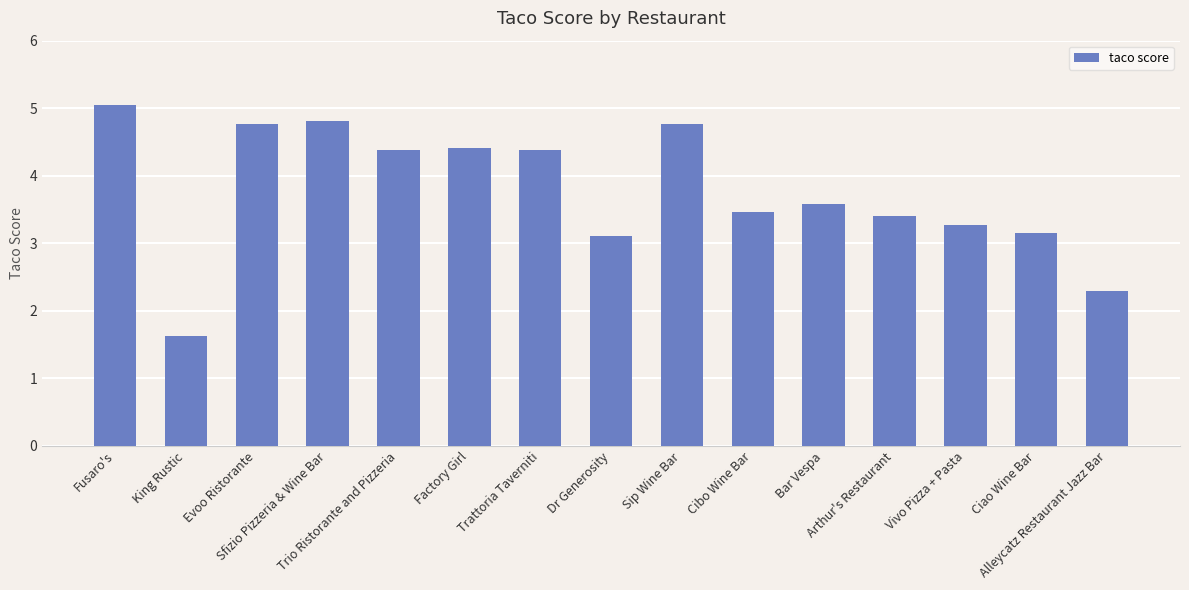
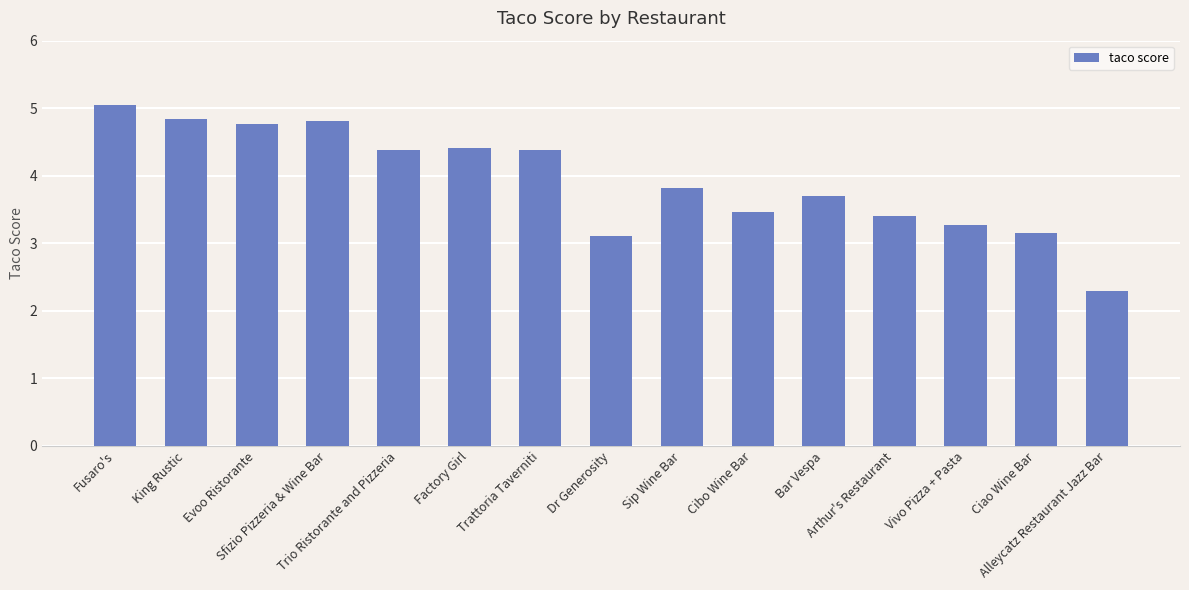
  {
    "Fusaro's": 5.1,
-   "King Rustic": 1.6,
+   "King Rustic": 4.8,
    "Evoo Ristorante": 4.8,
    "Sfizio Pizzeria & Wine Bar": 4.8,
    "Trio Ristorante and Pizzeria": 4.4,
    "Factory Girl": 4.4,
    "Trattoria Taverniti": 4.4,
    "Dr Generosity": 3.1,
-   "Sip Wine Bar": 4.8,
+   "Sip Wine Bar": 3.8,
    "Cibo Wine Bar": 3.5,
-   "Bar Vespa": 3.6,
+   "Bar Vespa": 3.7,
    "Arthur's Restaurant": 3.4,
    "Vivo Pizza + Pasta": 3.3,
    "Ciao Wine Bar": 3.1,
    "Alleycatz Restaurant Jazz Bar": 2.3
  }
